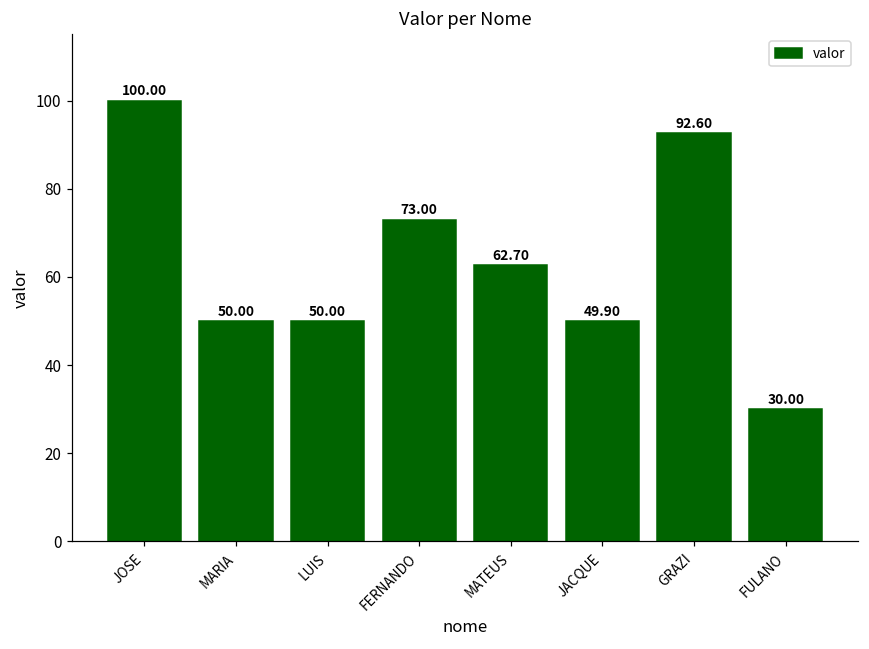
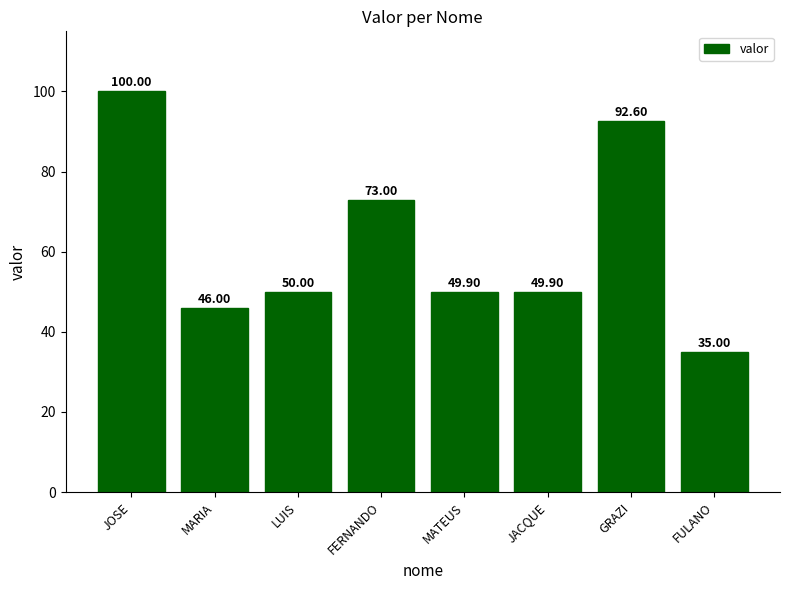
  {
    "JOSE": 100.00,
-   "MARIA": 50.00,
+   "MARIA": 46.00,
    "LUIS": 50.00,
    "FERNANDO": 73.00,
-   "MATEUS": 62.70,
+   "MATEUS": 49.90,
    "JACQUE": 49.90,
    "GRAZI": 92.60,
-   "FULANO": 30.00
+   "FULANO": 35.00
  }
